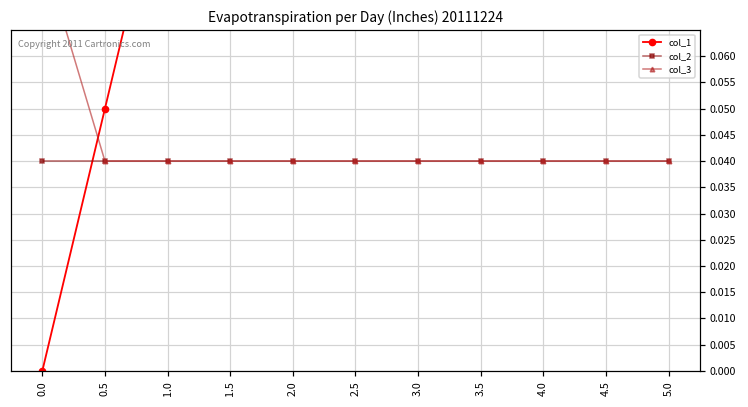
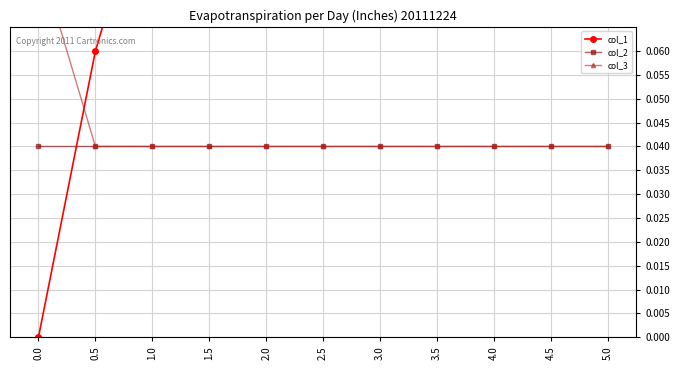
  {
    "col_1": {
      "0.0": 0.000,
-     "0.5": 0.050
+     "0.5": 0.060
    }
  }
